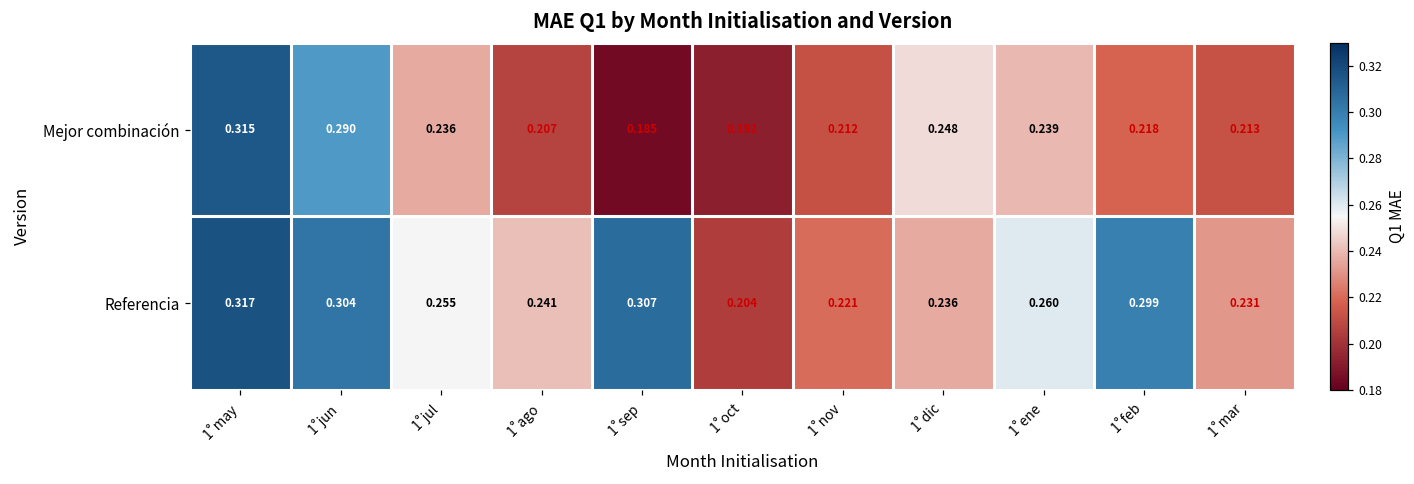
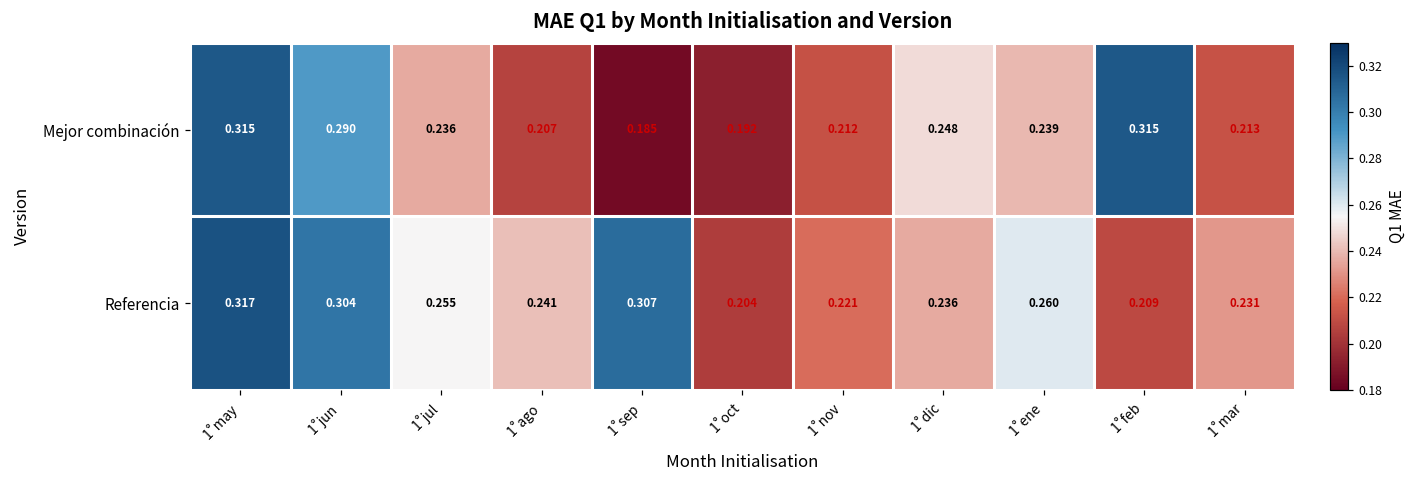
  {
    "Mejor combinación": {
      "1˚may": 0.315,
      "1˚jun": 0.290,
      "1˚jul": 0.236,
      "1˚ago": 0.207,
      "1˚sep": 0.185,
      "1˚oct": 0.192,
      "1˚nov": 0.212,
      "1˚dic": 0.248,
      "1˚ene": 0.239,
-     "1˚feb": 0.218,
+     "1˚feb": 0.315,
      "1˚mar": 0.213
    },
    "Referencia": {
      "1˚may": 0.317,
      "1˚jun": 0.304,
      "1˚jul": 0.255,
      "1˚ago": 0.241,
      "1˚sep": 0.307,
      "1˚oct": 0.204,
      "1˚nov": 0.221,
      "1˚dic": 0.236,
      "1˚ene": 0.260,
-     "1˚feb": 0.299,
+     "1˚feb": 0.209,
      "1˚mar": 0.231
    }
  }
